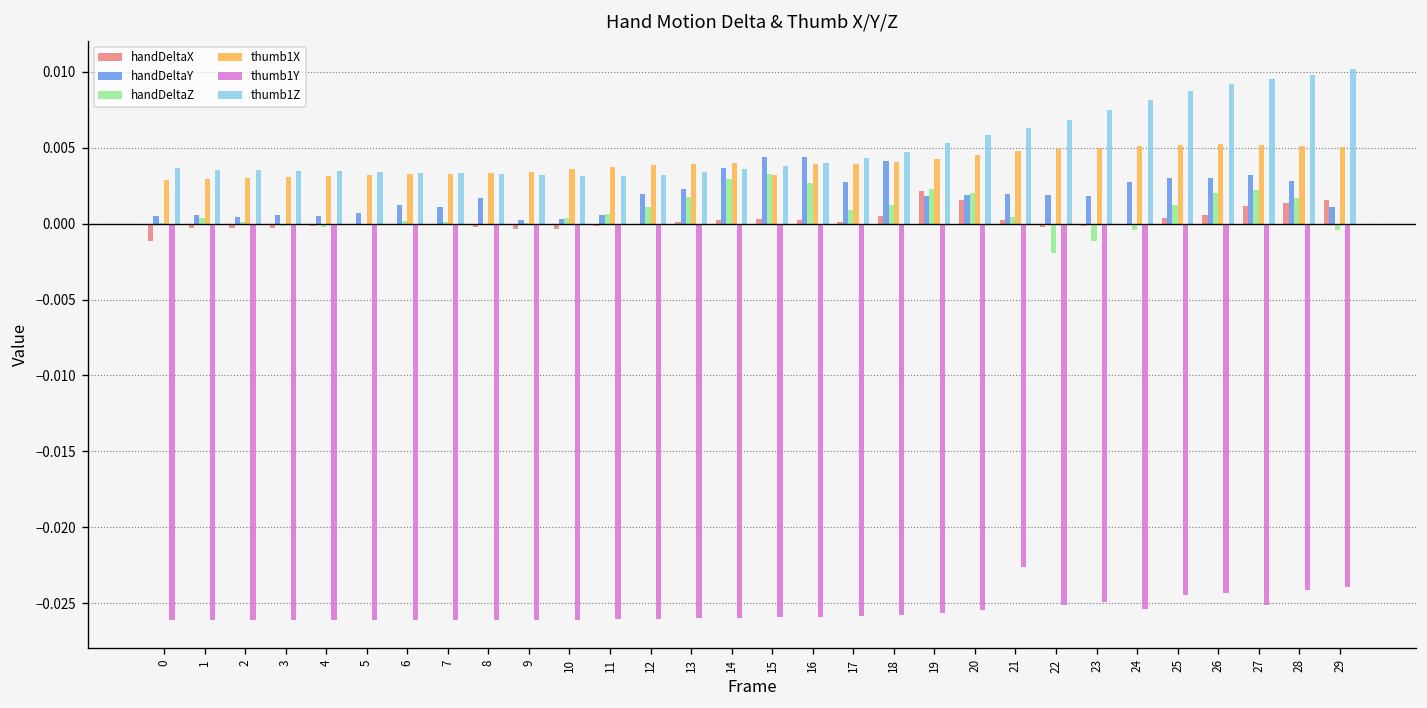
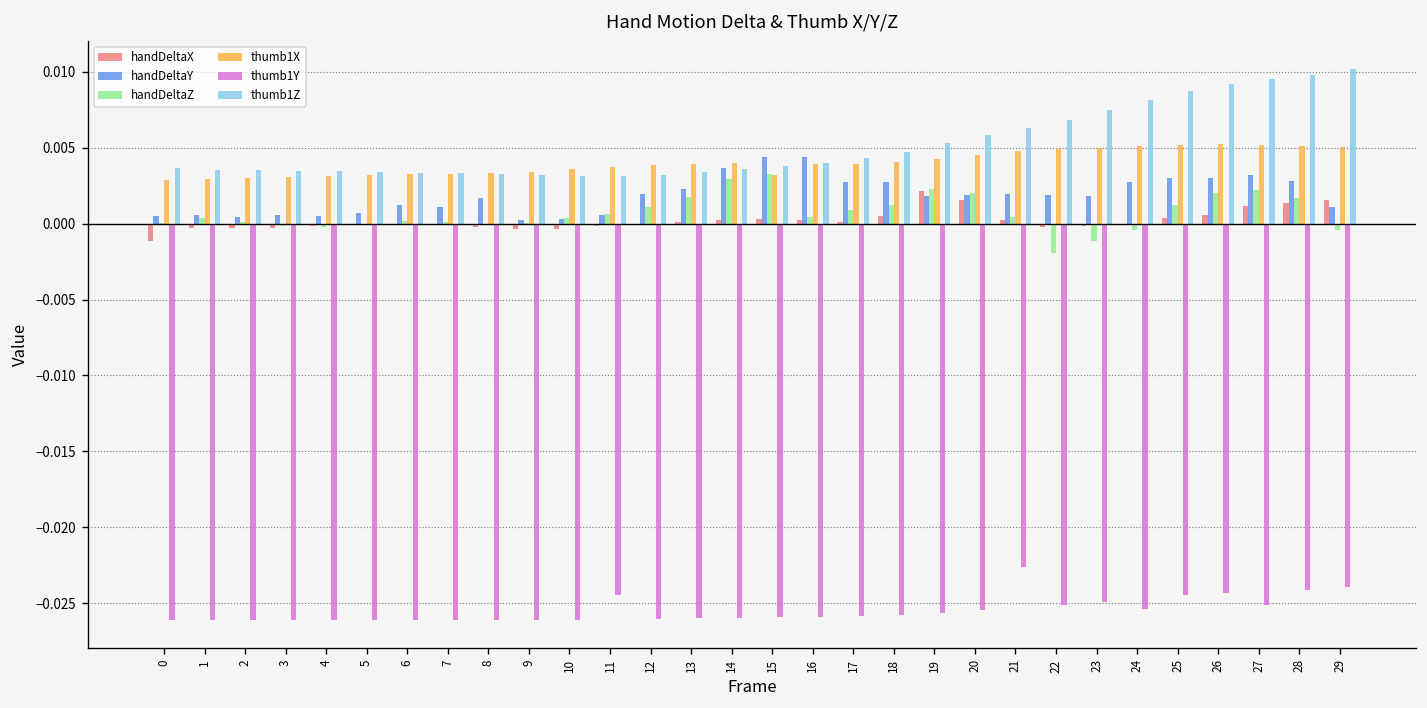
  {
    "handDeltaX": {
      "0": -0.0012,
      "1": -0.0003,
      "2": -0.0003,
      "3": -0.0003,
      "9": -0.0004,
      "10": -0.0004,
      "14": 0.0003,
      "15": 0.0003,
      "16": 0.0002,
      "18": 0.0005,
      "19": 0.0021,
      "20": 0.0016,
      "21": 0.0003,
      "22": -0.0002,
      "25": 0.0004,
      "26": 0.0006,
      "27": 0.0011,
      "28": 0.0014,
      "29": 0.0016
    },
    "handDeltaY": {
      "0": 0.0005,
      "1": 0.0006,
      "2": 0.0004,
      "3": 0.0006,
      "4": 0.0005,
      "5": 0.0007,
      "6": 0.0012,
      "7": 0.0011,
      "8": 0.0017,
      "9": 0.0003,
      "10": 0.0003,
      "11": 0.0006,
      "12": 0.0019,
      "13": 0.0023,
      "14": 0.0037,
      "15": 0.0044,
      "16": 0.0044,
      "17": 0.0028,
-     "18": 0.0041,
+     "18": 0.0028,
      "19": 0.0018,
      "20": 0.0019,
      "21": 0.0020,
      "22": 0.0019,
      "23": 0.0018,
      "24": 0.0028,
      "25": 0.0030,
      "26": 0.0030,
      "27": 0.0032,
      "28": 0.0028,
      "29": 0.0011
    },
    "handDeltaZ": {
      "1": 0.0004,
      "10": 0.0004,
      "11": 0.0006,
      "12": 0.0011,
      "13": 0.0018,
      "14": 0.0029,
      "15": 0.0033,
-     "16": 0.0027,
+     "16": 0.0005,
      "17": 0.0009,
      "18": 0.0012,
      "19": 0.0023,
      "20": 0.0021,
      "21": 0.0004,
      "22": -0.0019,
      "23": -0.0011,
      "24": -0.0004,
      "25": 0.0012,
      "26": 0.0020,
      "27": 0.0022,
      "28": 0.0017,
      "29": -0.0004
    },
    "thumb1X": {
      "0": 0.0029,
      "1": 0.0029,
      "2": 0.0030,
      "3": 0.0031,
      "4": 0.0032,
      "5": 0.0032,
      "6": 0.0032,
      "7": 0.0033,
      "8": 0.0033,
      "9": 0.0034,
      "10": 0.0036,
      "11": 0.0038,
      "12": 0.0039,
      "13": 0.0039,
      "14": 0.0040,
      "15": 0.0032,
      "16": 0.0039,
      "17": 0.0039,
      "18": 0.0041,
      "19": 0.0042,
      "20": 0.0045,
      "21": 0.0048,
      "22": 0.0050,
      "23": 0.0050,
      "24": 0.0051,
      "25": 0.0052,
      "26": 0.0053,
      "27": 0.0052,
      "28": 0.0051,
      "29": 0.0051
    },
    "thumb1Y": {
      "0": -0.0261,
      "1": -0.0261,
      "2": -0.0261,
      "3": -0.0261,
      "4": -0.0261,
      "5": -0.0261,
      "6": -0.0261,
      "7": -0.0261,
      "8": -0.0261,
      "9": -0.0261,
      "10": -0.0261,
-     "11": -0.0261,
+     "11": -0.0245,
      "12": -0.0260,
      "13": -0.0260,
      "14": -0.0260,
      "15": -0.0259,
      "16": -0.0259,
      "17": -0.0259,
      "18": -0.0258,
      "19": -0.0256,
      "20": -0.0255,
      "21": -0.0226,
      "22": -0.0251,
      "23": -0.0249,
      "24": -0.0254,
      "25": -0.0245,
      "26": -0.0243,
      "27": -0.0251,
      "28": -0.0241,
      "29": -0.0239
    },
    "thumb1Z": {
      "0": 0.0037,
      "1": 0.0036,
      "2": 0.0035,
      "3": 0.0035,
      "4": 0.0035,
      "5": 0.0034,
      "6": 0.0034,
      "7": 0.0033,
      "8": 0.0033,
      "9": 0.0032,
      "10": 0.0031,
      "11": 0.0031,
      "12": 0.0032,
      "13": 0.0034,
      "14": 0.0036,
      "15": 0.0038,
      "16": 0.0040,
      "17": 0.0043,
      "18": 0.0048,
      "19": 0.0053,
      "20": 0.0058,
      "21": 0.0063,
      "22": 0.0068,
      "23": 0.0075,
      "24": 0.0082,
      "25": 0.0088,
      "26": 0.0092,
      "27": 0.0095,
      "28": 0.0098,
      "29": 0.0102
    }
  }
